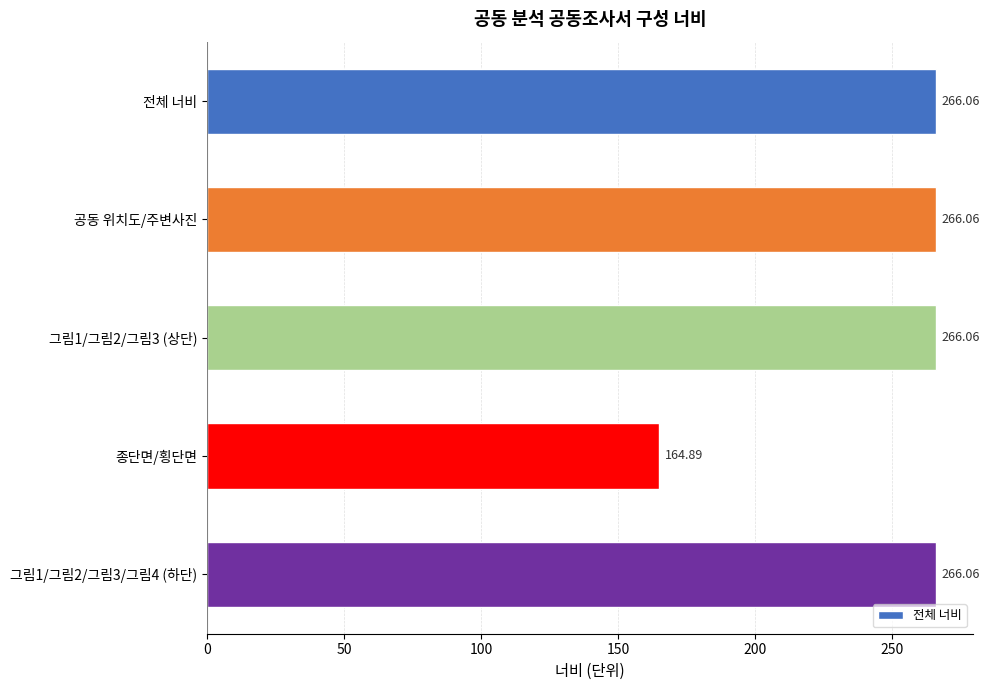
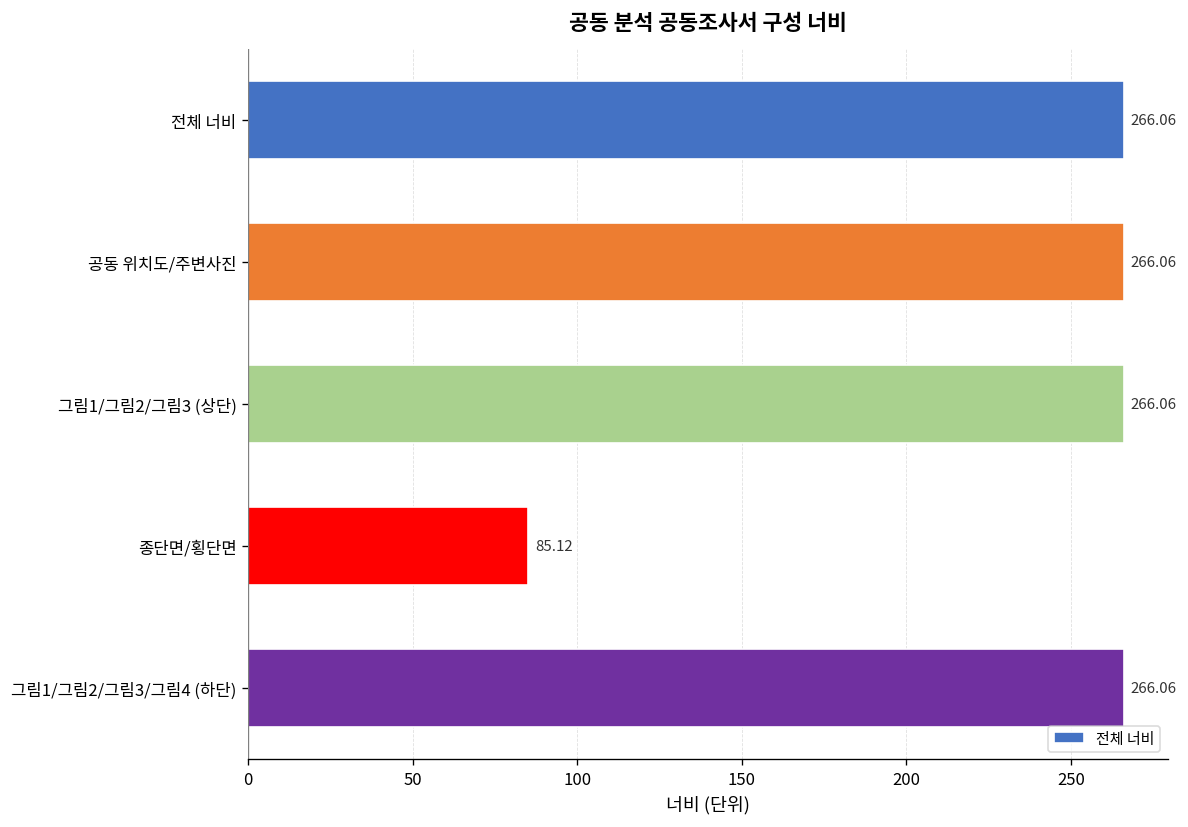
  {
    "전체 너비": 266.06,
    "공동 위치도/주변사진": 266.06,
    "그림1/그림2/그림3 (상단)": 266.06,
-   "종단면/횡단면": 164.89,
+   "종단면/횡단면": 85.12,
    "그림1/그림2/그림3/그림4 (하단)": 266.06
  }
